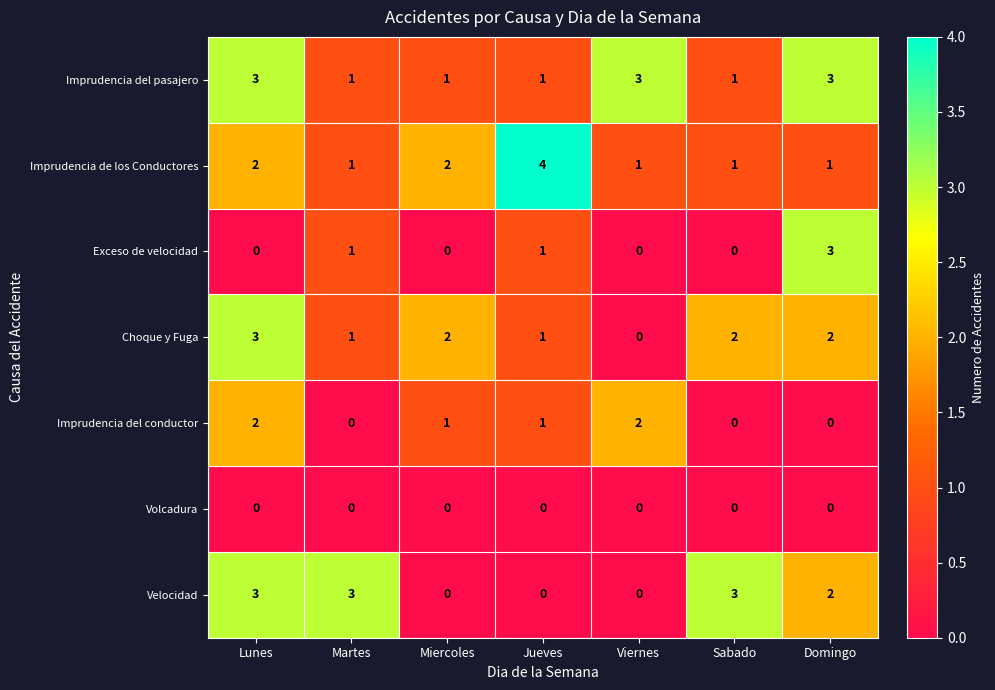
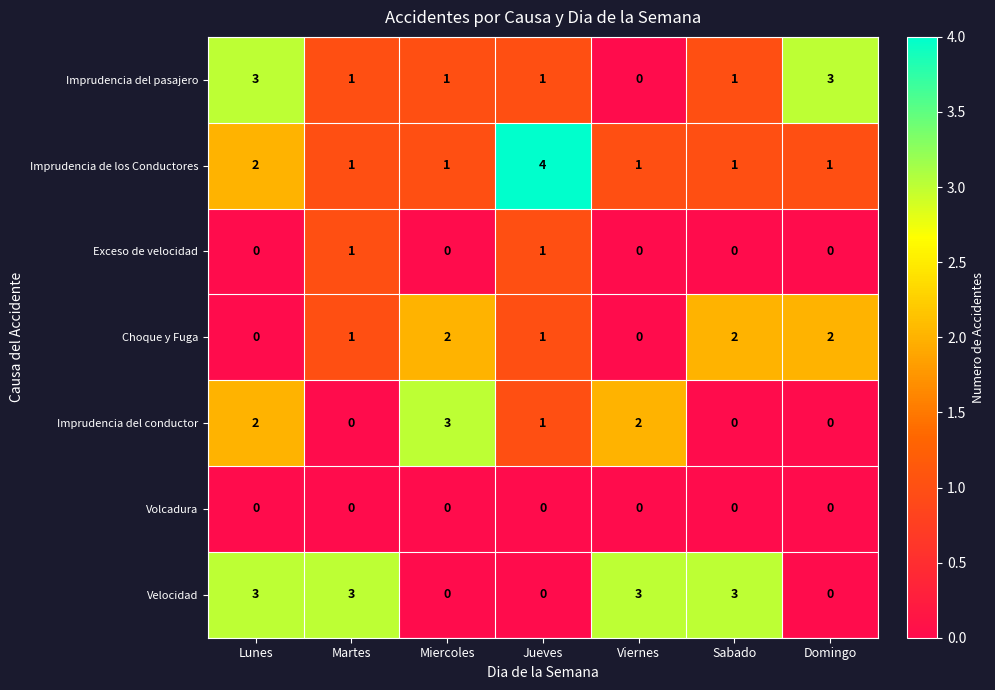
  {
    "Imprudencia del pasajero": {
      "Lunes": 3,
      "Martes": 1,
      "Miercoles": 1,
      "Jueves": 1,
-     "Viernes": 3,
+     "Viernes": 0,
      "Sabado": 1,
      "Domingo": 3
    },
    "Imprudencia de los Conductores": {
      "Lunes": 2,
      "Martes": 1,
-     "Miercoles": 2,
+     "Miercoles": 1,
      "Jueves": 4,
      "Viernes": 1,
      "Sabado": 1,
      "Domingo": 1
    },
    "Exceso de velocidad": {
      "Lunes": 0,
      "Martes": 1,
      "Miercoles": 0,
      "Jueves": 1,
      "Viernes": 0,
      "Sabado": 0,
-     "Domingo": 3
+     "Domingo": 0
    },
    "Choque y Fuga": {
-     "Lunes": 3,
+     "Lunes": 0,
      "Martes": 1,
      "Miercoles": 2,
      "Jueves": 1,
      "Viernes": 0,
      "Sabado": 2,
      "Domingo": 2
    },
    "Imprudencia del conductor": {
      "Lunes": 2,
      "Martes": 0,
-     "Miercoles": 1,
+     "Miercoles": 3,
      "Jueves": 1,
      "Viernes": 2,
      "Sabado": 0,
      "Domingo": 0
    },
    "Volcadura": {
      "Lunes": 0,
      "Martes": 0,
      "Miercoles": 0,
      "Jueves": 0,
      "Viernes": 0,
      "Sabado": 0,
      "Domingo": 0
    },
    "Velocidad": {
      "Lunes": 3,
      "Martes": 3,
      "Miercoles": 0,
      "Jueves": 0,
-     "Viernes": 0,
+     "Viernes": 3,
      "Sabado": 3,
-     "Domingo": 2
+     "Domingo": 0
    }
  }
